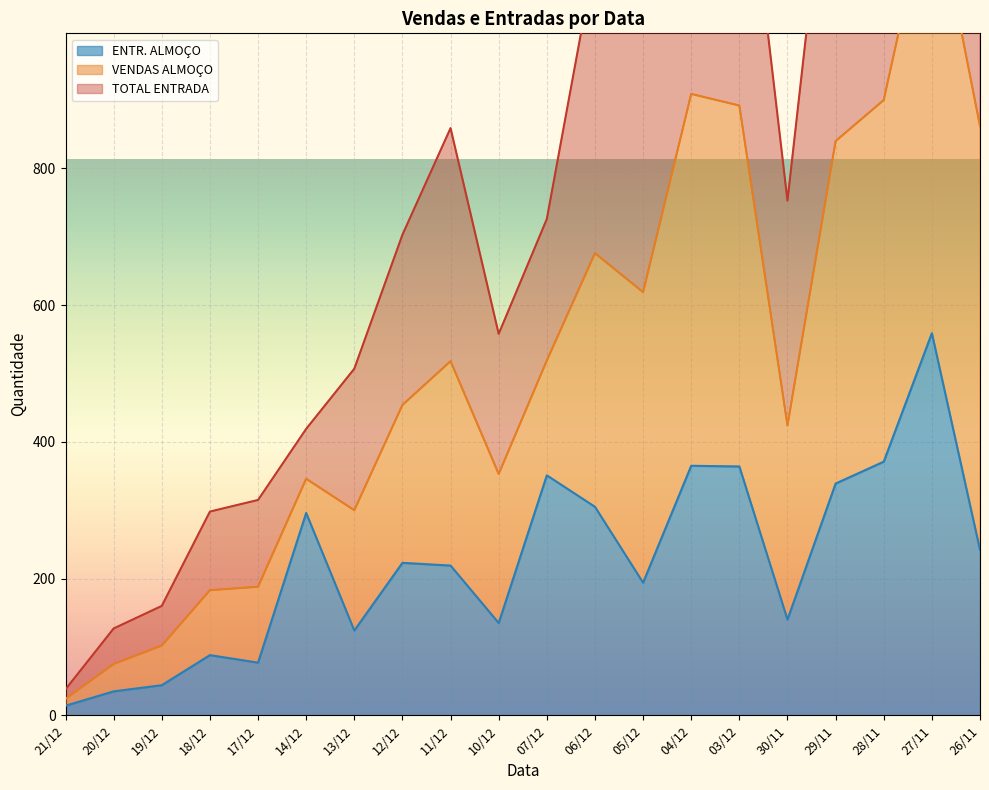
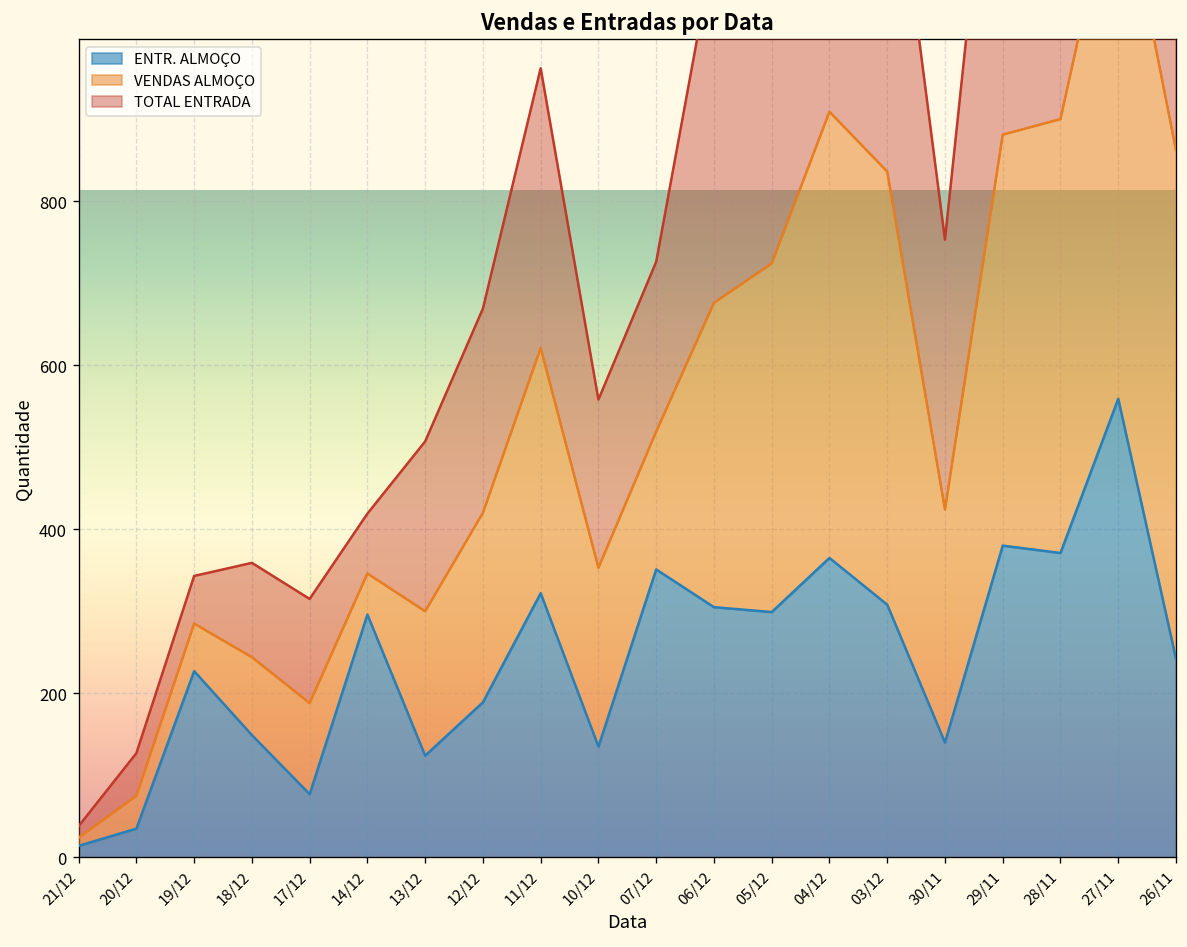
  {
    "ENTR. ALMOÇO": {
      "21/12": 10,
      "20/12": 40,
-     "19/12": 40,
-     "18/12": 90,
+     "19/12": 230,
+     "18/12": 150,
      "17/12": 80,
      "14/12": 300,
      "13/12": 120,
-     "12/12": 220,
-     "11/12": 220,
+     "12/12": 190,
+     "11/12": 320,
      "10/12": 140,
      "07/12": 350,
      "06/12": 310,
-     "05/12": 190,
+     "05/12": 300,
      "04/12": 370,
-     "03/12": 360,
+     "03/12": 310,
      "30/11": 140,
-     "29/11": 340,
+     "29/11": 380,
      "28/11": 370,
      "27/11": 560,
      "26/11": 240
    }
  }
